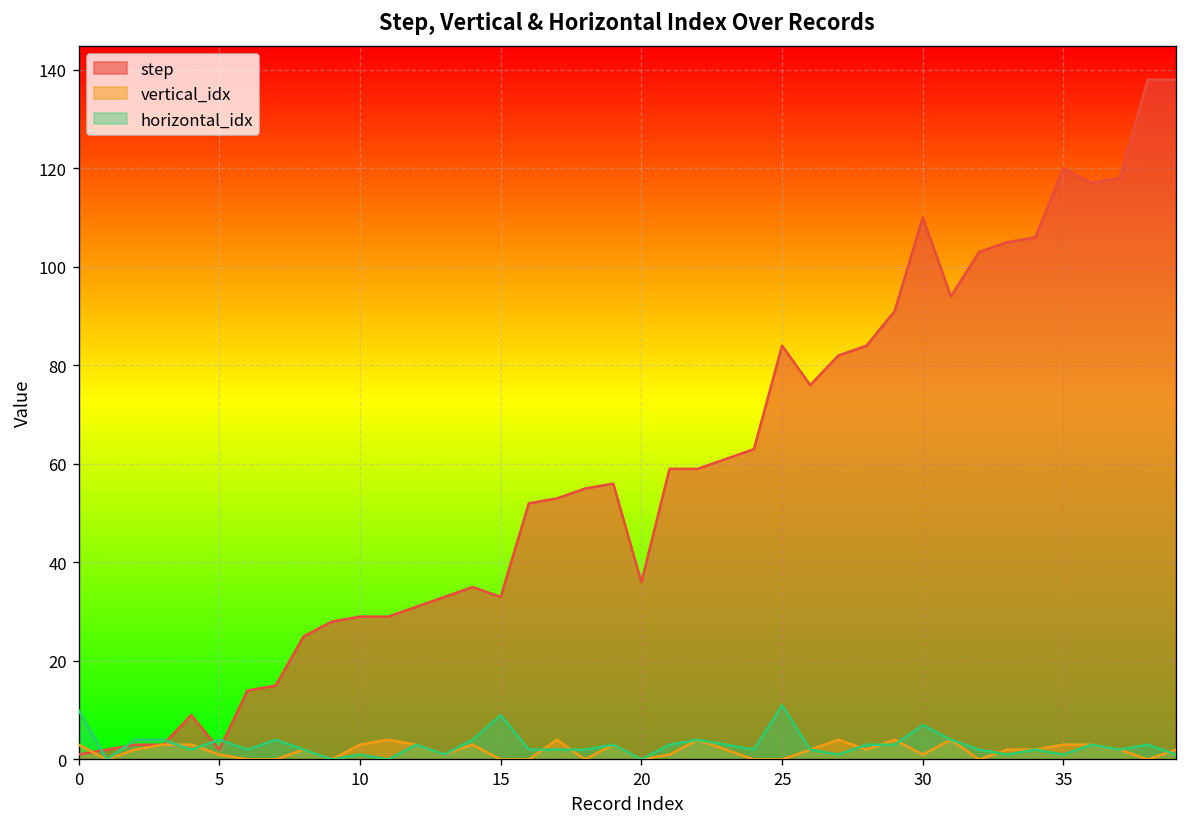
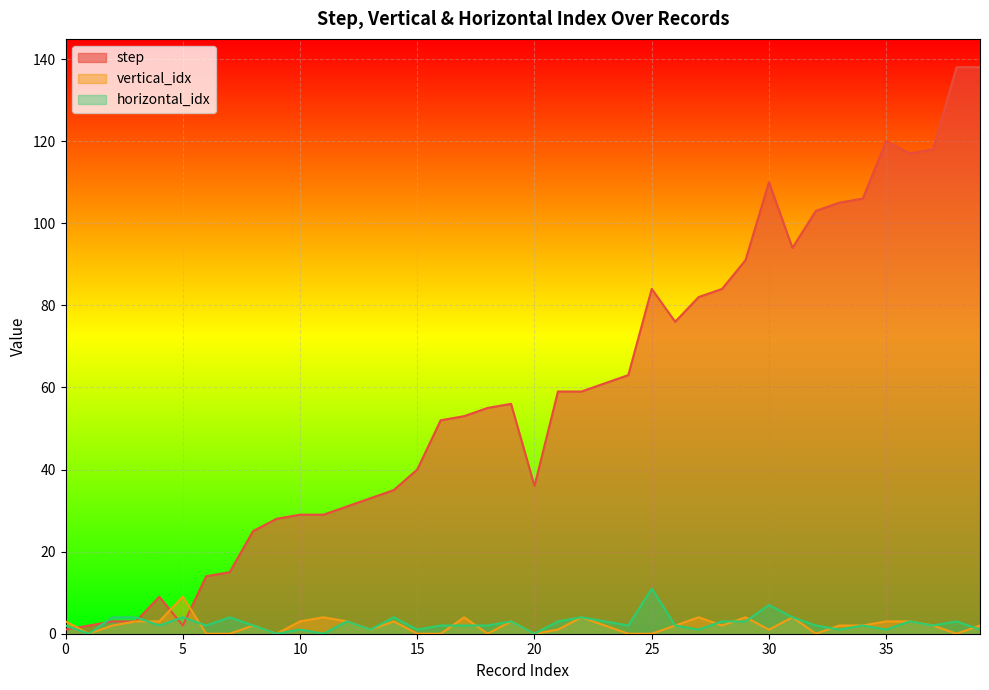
  {
    "step": {
      "0": 1,
      "5": 2,
      "10": 29,
-     "15": 33,
+     "15": 40,
      "20": 36,
      "25": 84,
      "30": 110,
      "35": 120
    },
    "vertical_idx": {
      "0": 3,
-     "5": 1,
+     "5": 9,
      "10": 3,
      "15": 0,
      "25": 0,
      "30": 1,
      "35": 3
    },
    "horizontal_idx": {
-     "0": 10,
+     "0": 2,
      "5": 4,
      "10": 1,
-     "15": 9,
+     "15": 1,
      "25": 11,
      "30": 7,
      "35": 1
    }
  }
